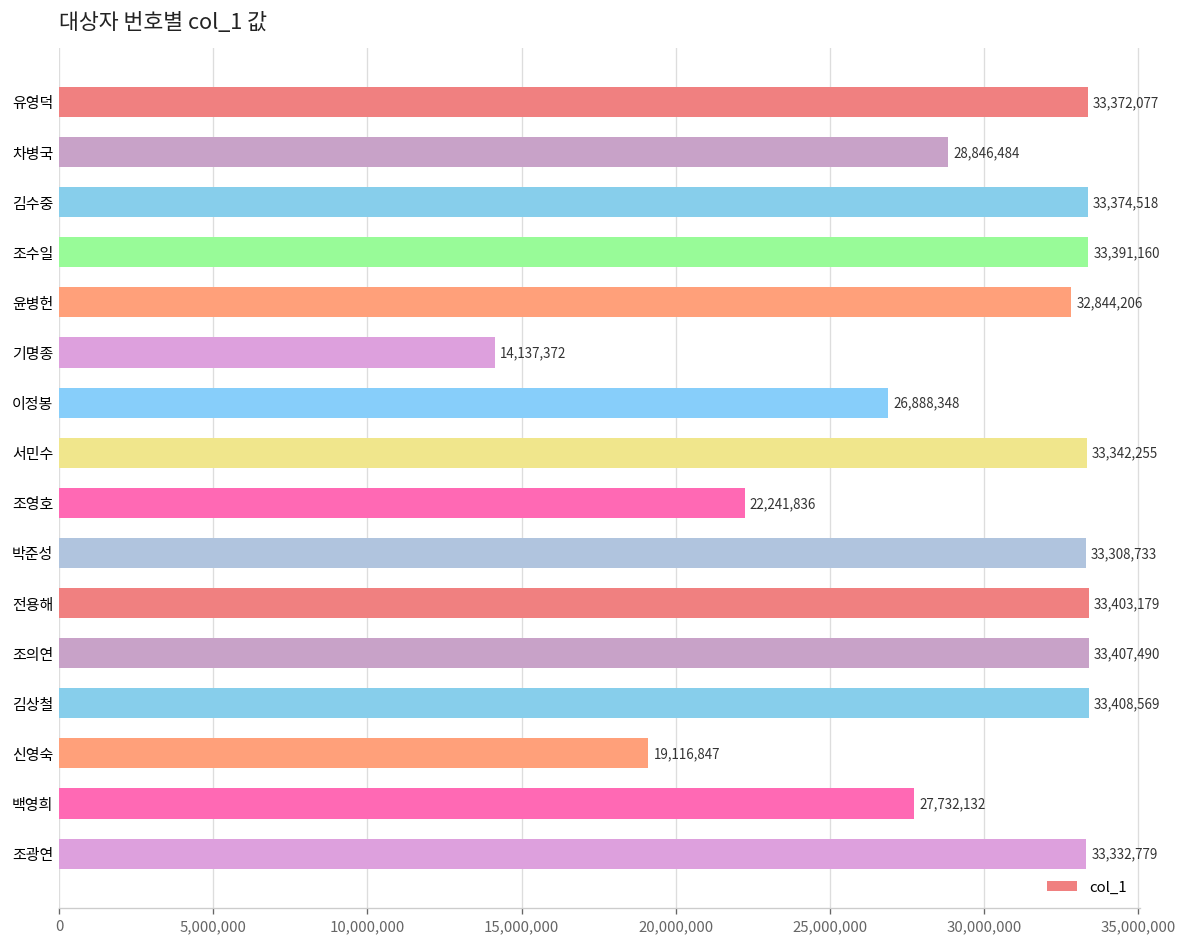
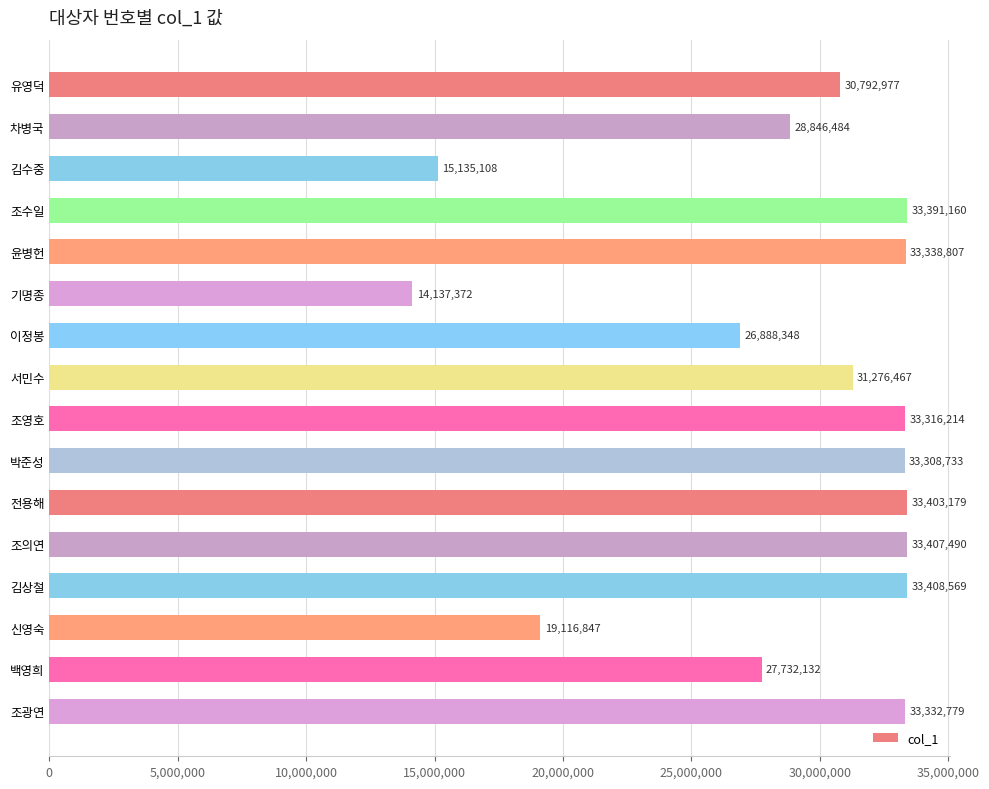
  {
-   "유영덕": "33,372,077",
+   "유영덕": "30,792,977",
    "차병국": "28,846,484",
-   "김수중": "33,374,518",
+   "김수중": "15,135,108",
    "조수일": "33,391,160",
-   "윤병헌": "32,844,206",
+   "윤병헌": "33,338,807",
    "기명종": "14,137,372",
    "이정봉": "26,888,348",
-   "서민수": "33,342,255",
-   "조영호": "22,241,836",
+   "서민수": "31,276,467",
+   "조영호": "33,316,214",
    "박준성": "33,308,733",
    "전용해": "33,403,179",
    "조의연": "33,407,490",
    "김상철": "33,408,569",
    "신영숙": "19,116,847",
    "백영희": "27,732,132",
    "조광연": "33,332,779"
  }
